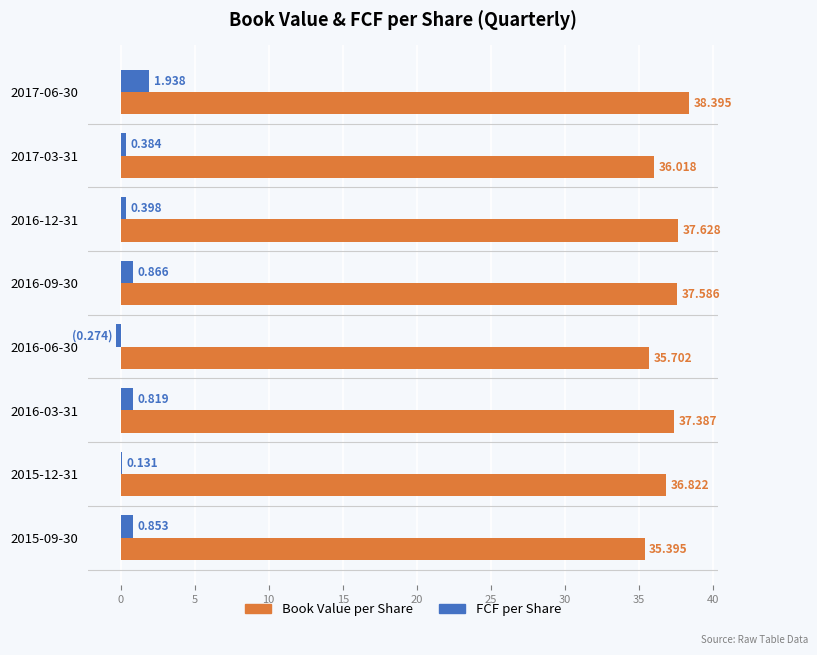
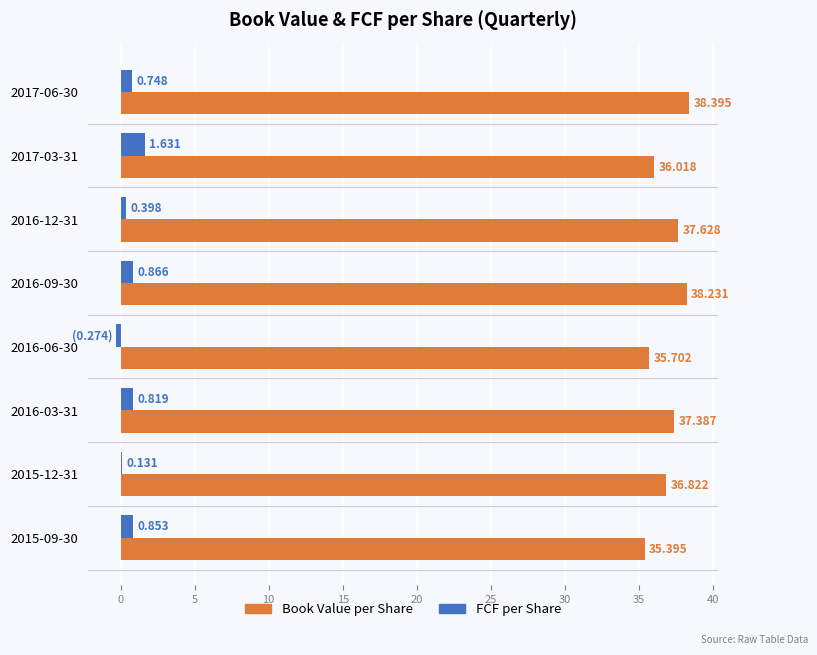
  {
    "Book Value per Share": {
      "2017-06-30": 38.395,
      "2017-03-31": 36.018,
      "2016-12-31": 37.628,
-     "2016-09-30": 37.586,
+     "2016-09-30": 38.231,
      "2016-06-30": 35.702,
      "2016-03-31": 37.387,
      "2015-12-31": 36.822,
      "2015-09-30": 35.395
    },
    "FCF per Share": {
-     "2017-06-30": 1.938,
-     "2017-03-31": 0.384,
+     "2017-06-30": 0.748,
+     "2017-03-31": 1.631,
      "2016-12-31": 0.398,
      "2016-09-30": 0.866,
      "2016-03-31": 0.819,
      "2015-12-31": 0.131,
      "2015-09-30": 0.853
    }
  }
